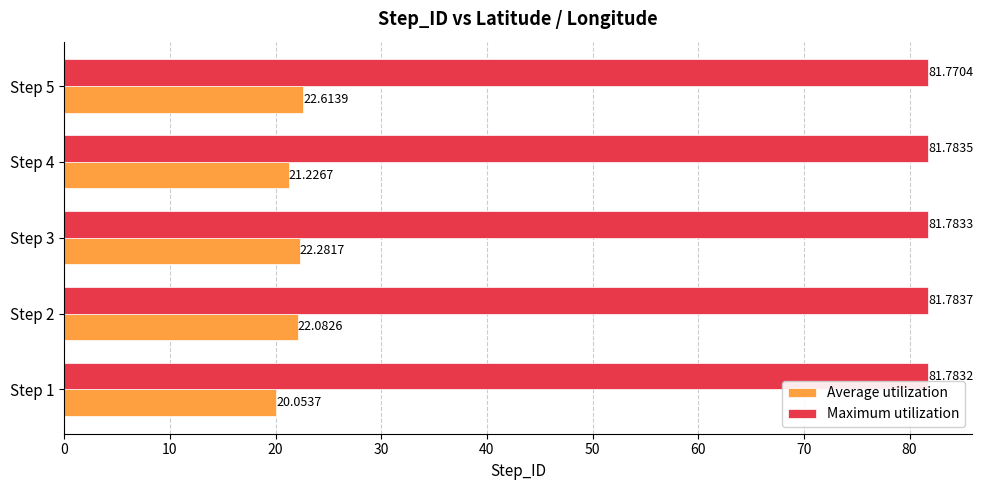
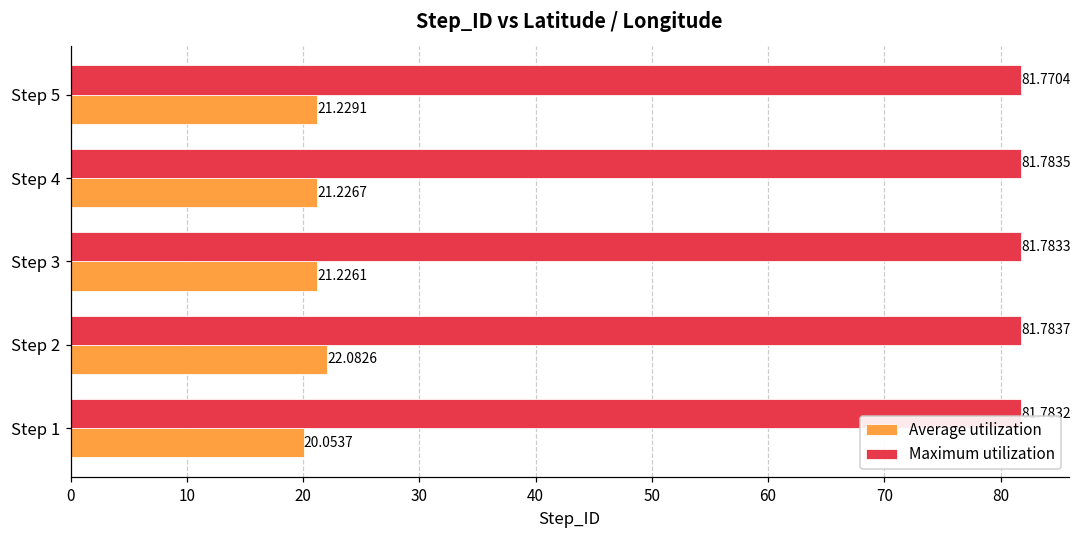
  {
    "Average utilization": {
-     "Step 5": 22.6139,
+     "Step 5": 21.2291,
      "Step 4": 21.2267,
-     "Step 3": 22.2817,
+     "Step 3": 21.2261,
      "Step 2": 22.0826,
      "Step 1": 20.0537
    },
    "Maximum utilization": {
      "Step 5": 81.7704,
      "Step 4": 81.7835,
      "Step 3": 81.7833,
      "Step 2": 81.7837
    }
  }
